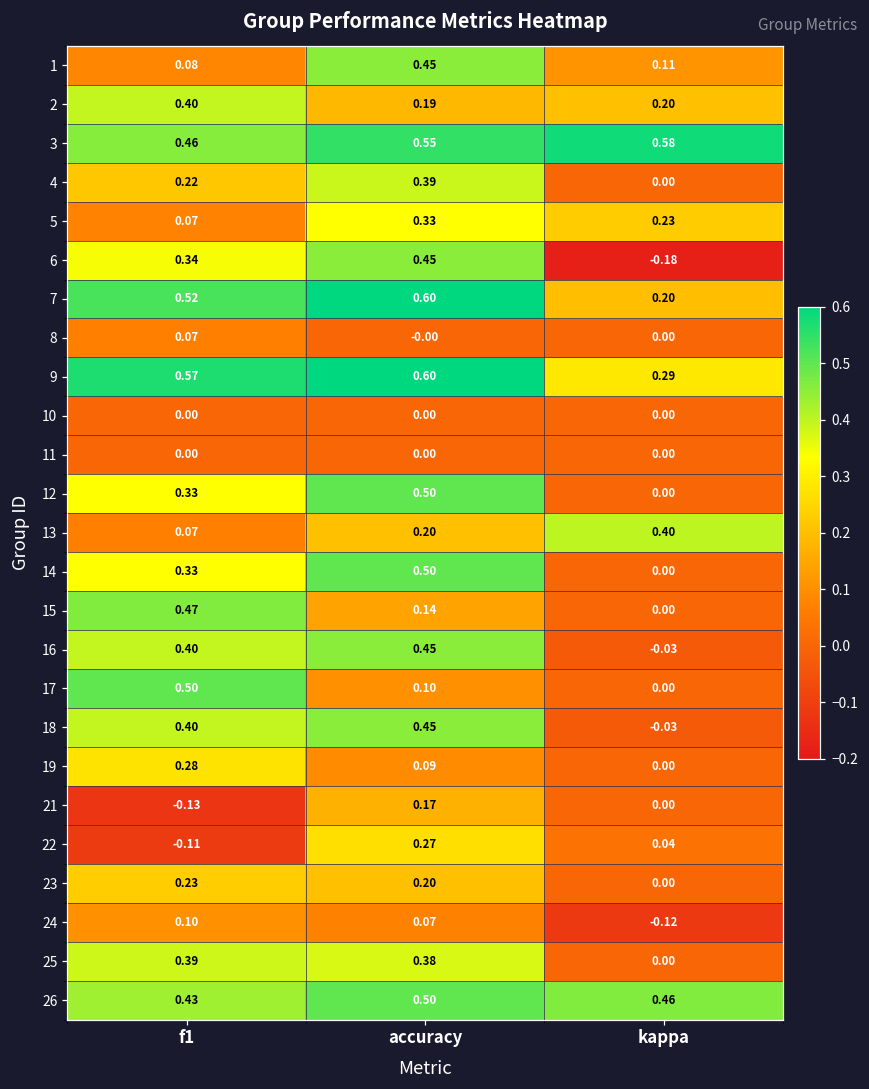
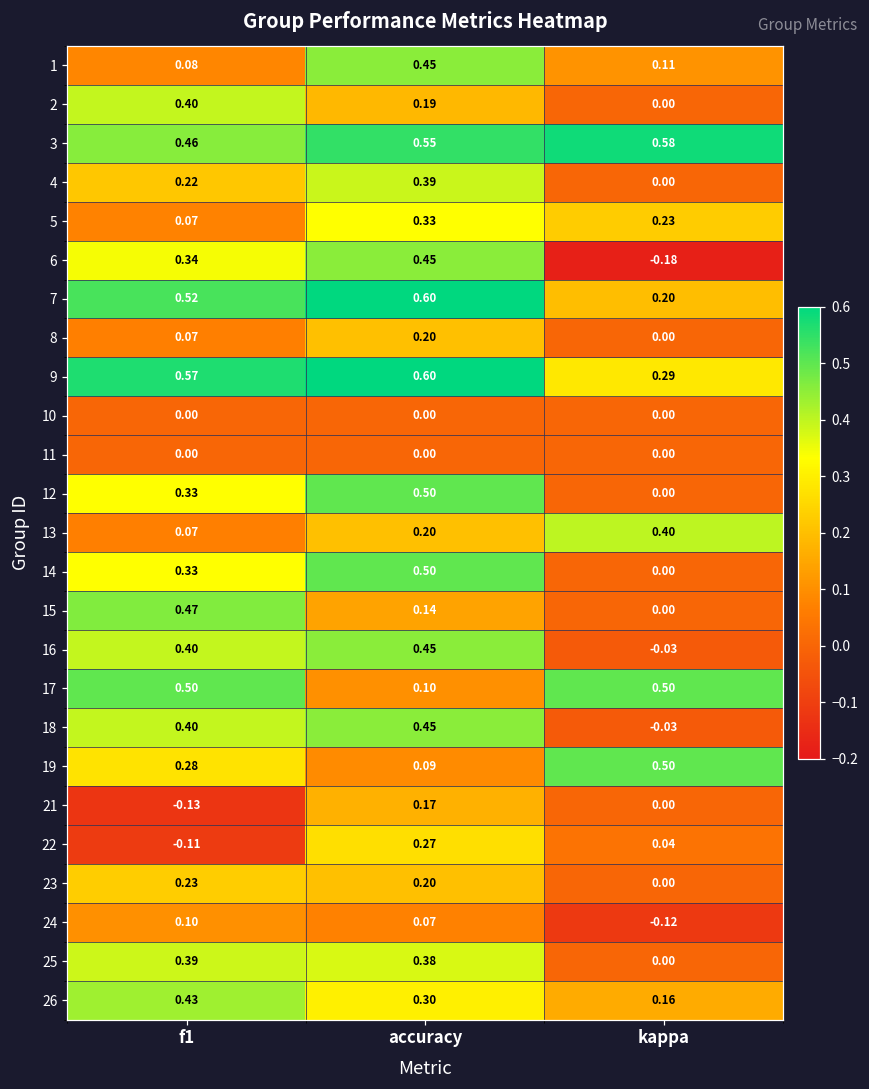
  {
    "1": {
      "f1": 0.08,
      "accuracy": 0.45,
      "kappa": 0.11
    },
    "2": {
      "f1": 0.40,
      "accuracy": 0.19,
-     "kappa": 0.20
+     "kappa": 0.00
    },
    "3": {
      "f1": 0.46,
      "accuracy": 0.55,
      "kappa": 0.58
    },
    "4": {
      "f1": 0.22,
      "accuracy": 0.39,
      "kappa": 0.00
    },
    "5": {
      "f1": 0.07,
      "accuracy": 0.33,
      "kappa": 0.23
    },
    "6": {
      "f1": 0.34,
      "accuracy": 0.45,
      "kappa": -0.18
    },
    "7": {
      "f1": 0.52,
      "accuracy": 0.60,
      "kappa": 0.20
    },
    "8": {
      "f1": 0.07,
-     "accuracy": -0.00,
+     "accuracy": 0.20,
      "kappa": 0.00
    },
    "9": {
      "f1": 0.57,
      "accuracy": 0.60,
      "kappa": 0.29
    },
    "10": {
      "f1": 0.00,
      "accuracy": 0.00,
      "kappa": 0.00
    },
    "11": {
      "f1": 0.00,
      "accuracy": 0.00,
      "kappa": 0.00
    },
    "12": {
      "f1": 0.33,
      "accuracy": 0.50,
      "kappa": 0.00
    },
    "13": {
      "f1": 0.07,
      "accuracy": 0.20,
      "kappa": 0.40
    },
    "14": {
      "f1": 0.33,
      "accuracy": 0.50,
      "kappa": 0.00
    },
    "15": {
      "f1": 0.47,
      "accuracy": 0.14,
      "kappa": 0.00
    },
    "16": {
      "f1": 0.40,
      "accuracy": 0.45,
      "kappa": -0.03
    },
    "17": {
      "f1": 0.50,
      "accuracy": 0.10,
-     "kappa": 0.00
+     "kappa": 0.50
    },
    "18": {
      "f1": 0.40,
      "accuracy": 0.45,
      "kappa": -0.03
    },
    "19": {
      "f1": 0.28,
      "accuracy": 0.09,
-     "kappa": 0.00
+     "kappa": 0.50
    },
    "21": {
      "f1": -0.13,
      "accuracy": 0.17,
      "kappa": 0.00
    },
    "22": {
      "f1": -0.11,
      "accuracy": 0.27,
      "kappa": 0.04
    },
    "23": {
      "f1": 0.23,
      "accuracy": 0.20,
      "kappa": 0.00
    },
    "24": {
      "f1": 0.10,
      "accuracy": 0.07,
      "kappa": -0.12
    },
    "25": {
      "f1": 0.39,
      "accuracy": 0.38,
      "kappa": 0.00
    },
    "26": {
      "f1": 0.43,
-     "accuracy": 0.50,
-     "kappa": 0.46
+     "accuracy": 0.30,
+     "kappa": 0.16
    }
  }
